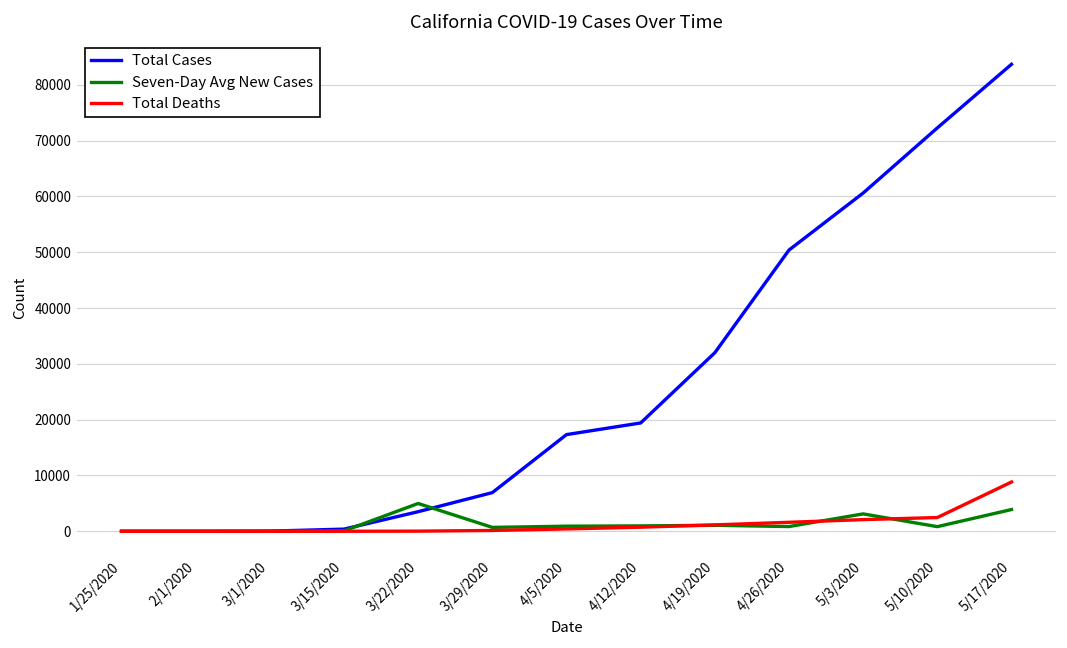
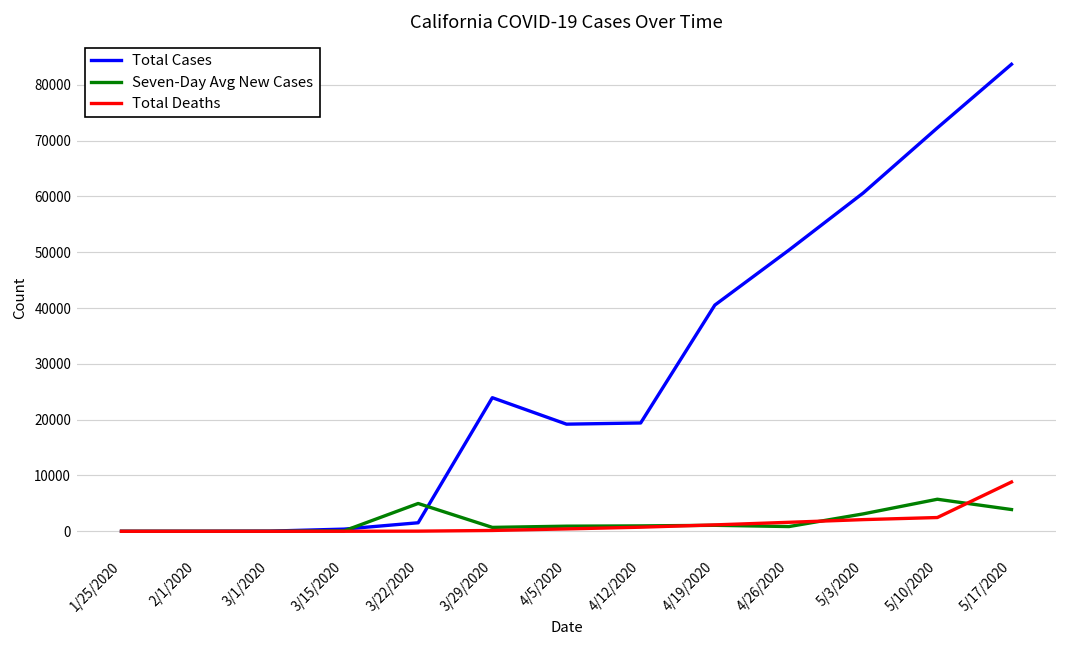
  {
    "Total Cases": {
-     "3/22/2020": 4000,
-     "3/29/2020": 7000,
-     "4/5/2020": 17000,
+     "3/22/2020": 2000,
+     "3/29/2020": 24000,
+     "4/5/2020": 19000,
      "4/12/2020": 19000,
-     "4/19/2020": 32000,
+     "4/19/2020": 41000,
      "4/26/2020": 50000,
      "5/3/2020": 61000,
      "5/10/2020": 72000,
      "5/17/2020": 84000
    },
    "Seven-Day Avg New Cases": {
      "3/22/2020": 5000,
      "3/29/2020": 1000,
      "4/26/2020": 1000,
      "5/3/2020": 3000,
-     "5/10/2020": 1000,
+     "5/10/2020": 6000,
      "5/17/2020": 4000
    },
    "Total Deaths": {
      "3/22/2020": 0,
      "3/29/2020": 0,
      "4/26/2020": 2000,
      "5/3/2020": 2000,
      "5/10/2020": 2000,
      "5/17/2020": 9000
    }
  }
